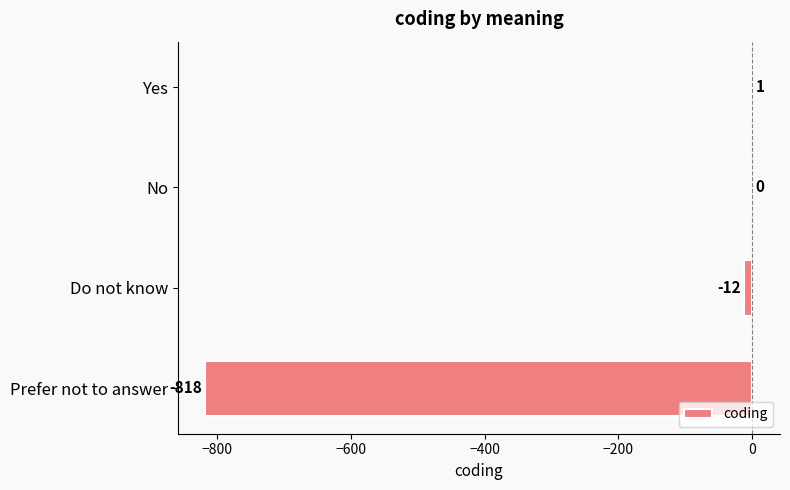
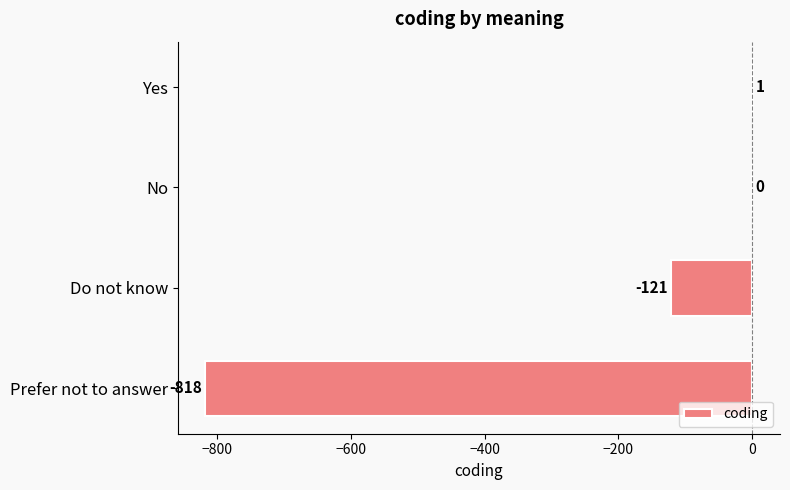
  {
    "Yes": 1,
    "No": 0,
-   "Do not know": -12,
+   "Do not know": -121,
    "Prefer not to answer": -818
  }
